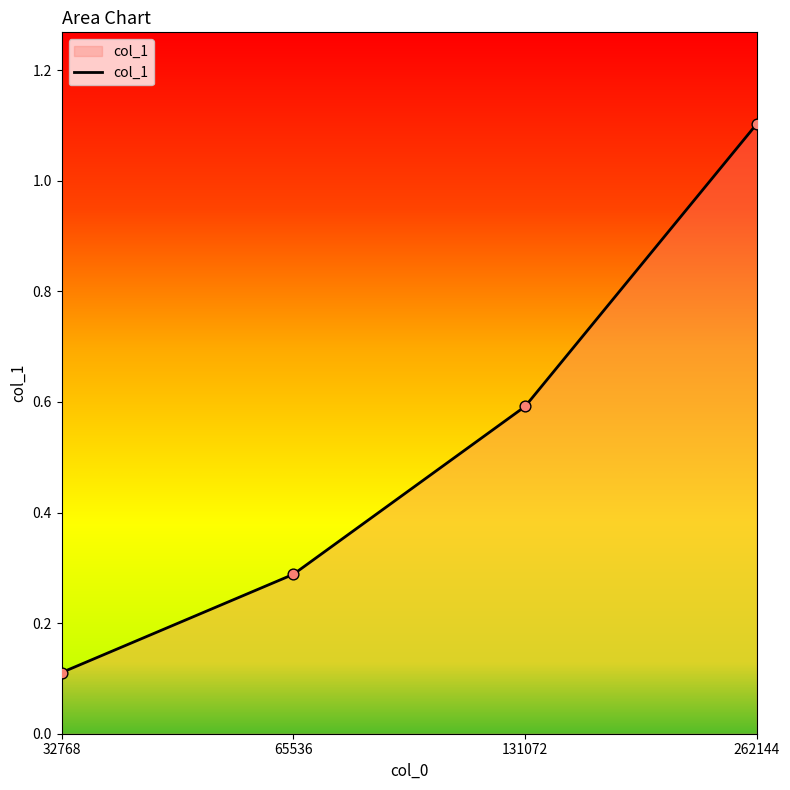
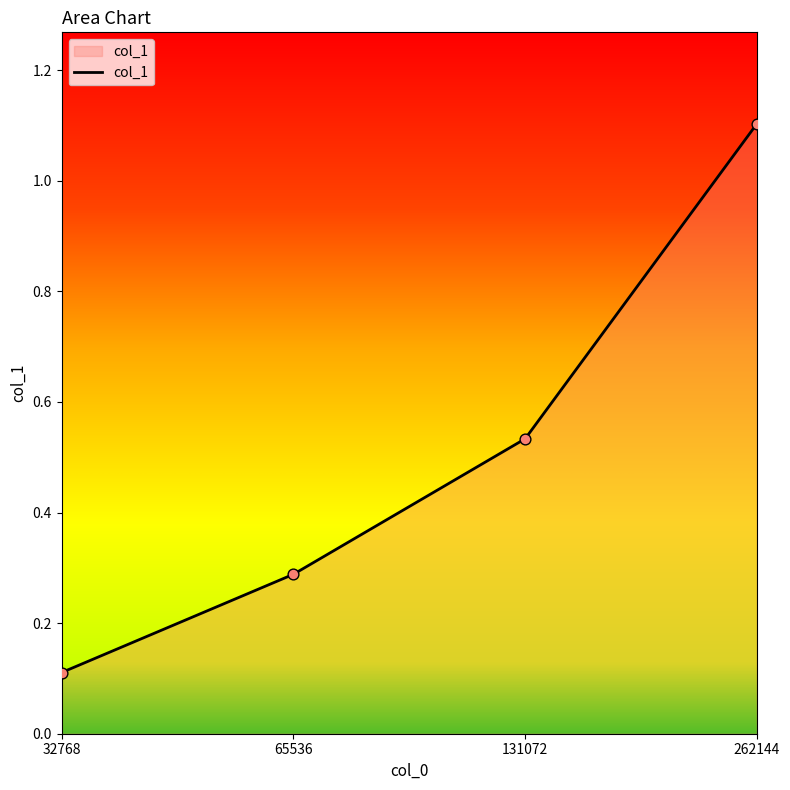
  {
    "32768": 0.11,
    "65536": 0.29,
-   "131072": 0.59,
+   "131072": 0.53,
    "262144": 1.10
  }
